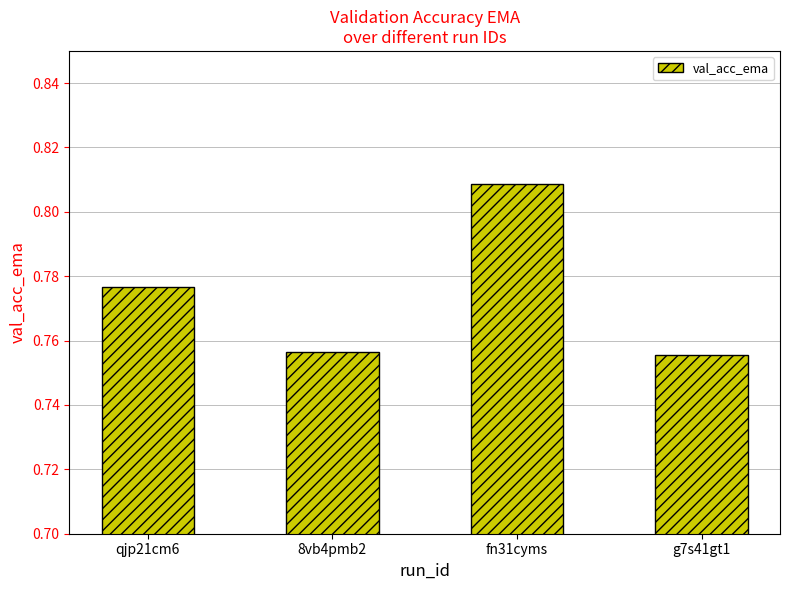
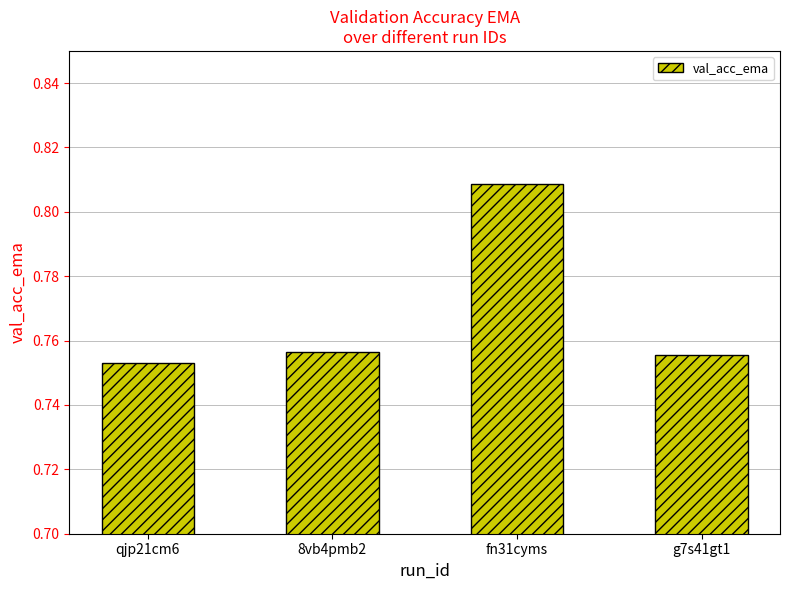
  {
-   "qjp21cm6": 0.777,
+   "qjp21cm6": 0.753,
    "8vb4pmb2": 0.756,
    "fn31cyms": 0.809,
    "g7s41gt1": 0.755
  }
